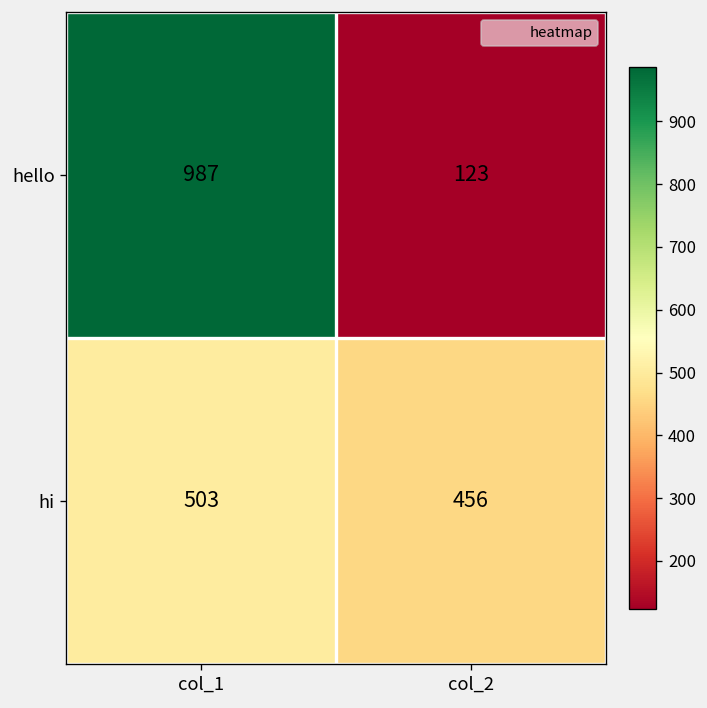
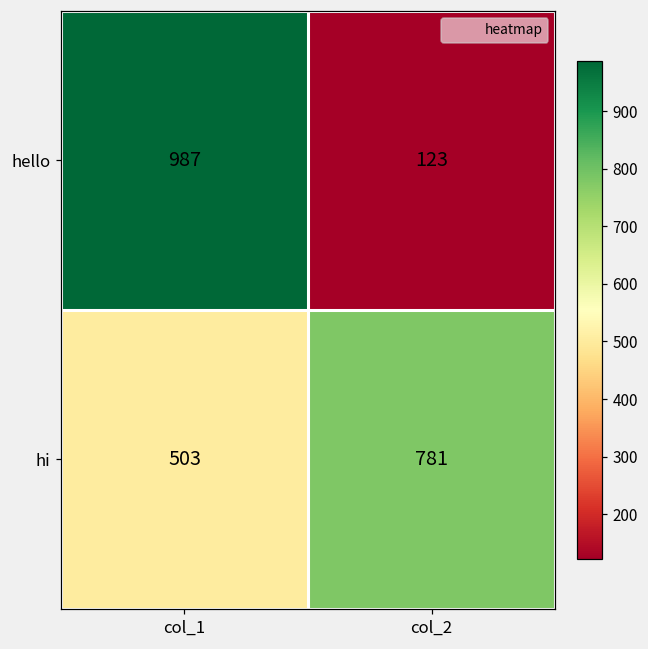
  {
    "hello": {
      "col_1": 987,
      "col_2": 123
    },
    "hi": {
      "col_1": 503,
-     "col_2": 456
+     "col_2": 781
    }
  }
